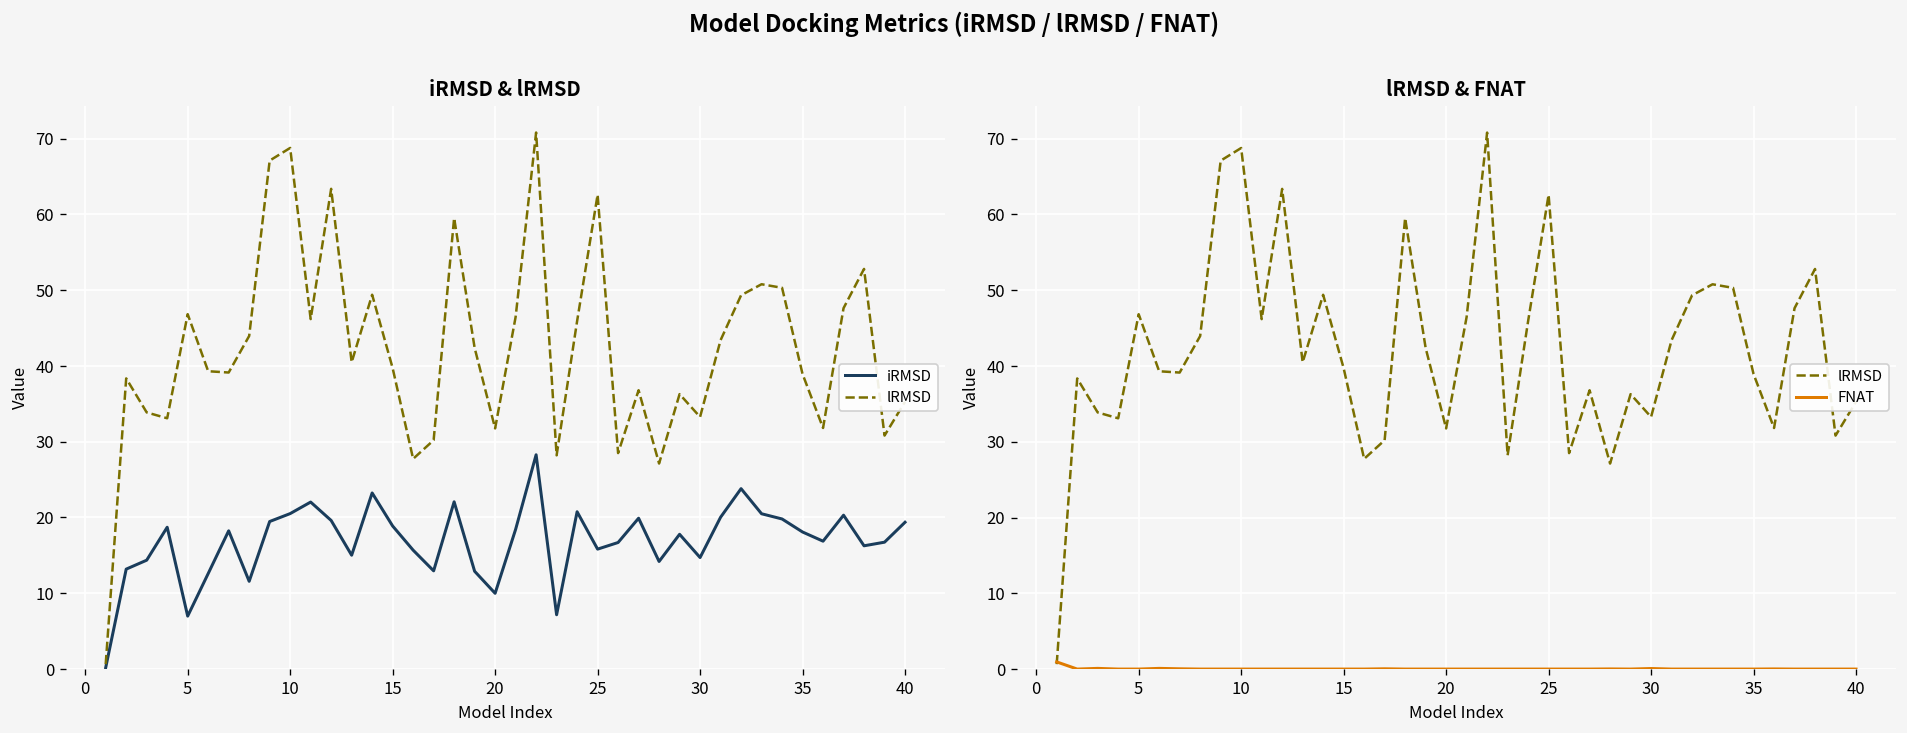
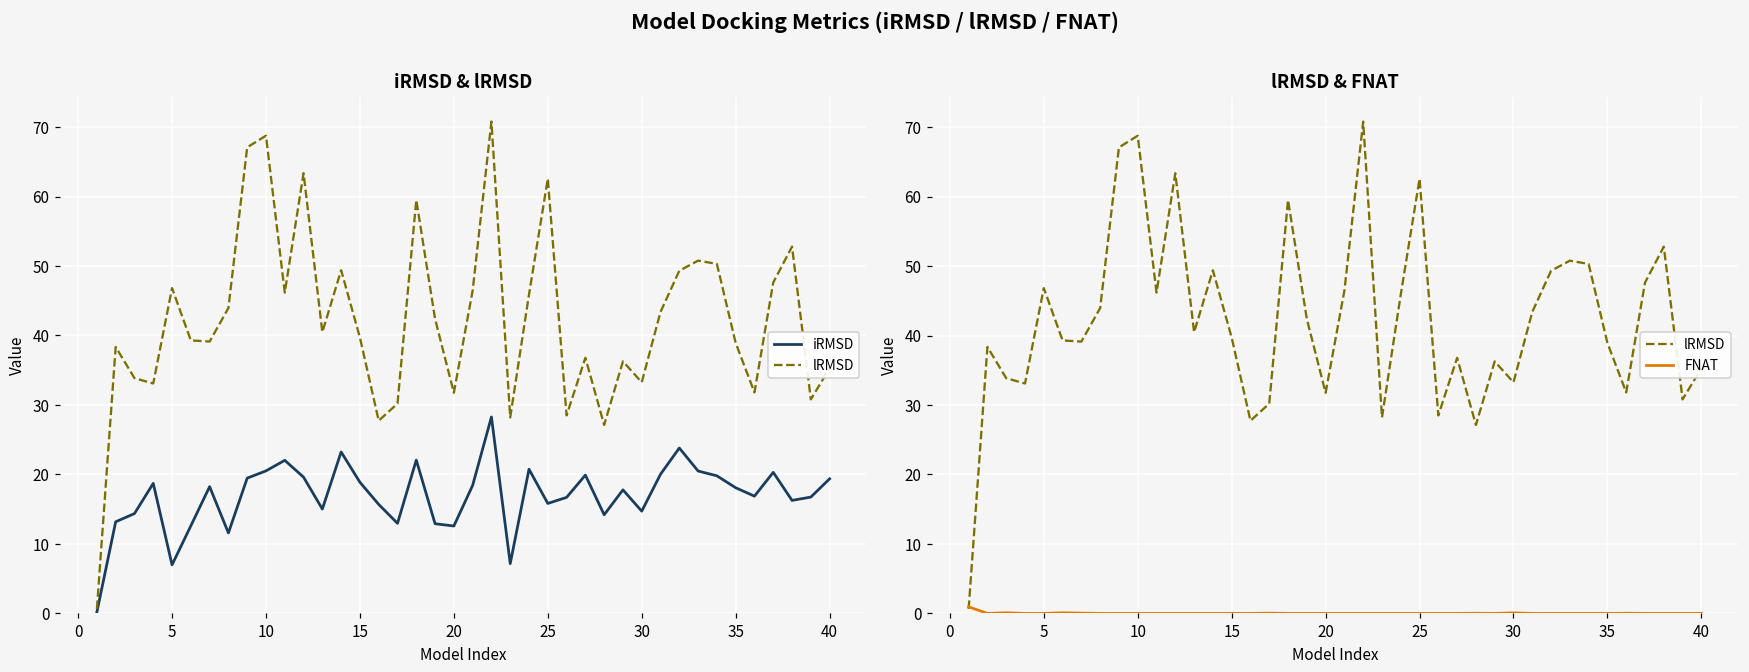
  {
    "iRMSD & lRMSD": {
      "iRMSD": {
        "5": 7,
        "10": 21,
        "15": 19,
-       "20": 10,
+       "20": 13,
        "25": 16,
        "30": 15,
        "35": 18,
        "40": 19
      },
      "lRMSD": {
        "5": 47,
        "10": 69,
        "15": 40,
        "20": 32,
        "25": 63,
        "30": 33,
        "35": 39
      }
    },
    "lRMSD & FNAT": {
      "lRMSD": {
        "5": 47,
        "10": 69,
        "15": 40,
        "20": 32,
        "25": 63,
        "30": 33,
        "35": 39
      },
      "FNAT": {
        "5": 0,
        "10": 0,
        "15": 0,
        "20": 0,
        "25": 0,
        "30": 0,
        "35": 0,
        "40": 0
      }
    }
  }
